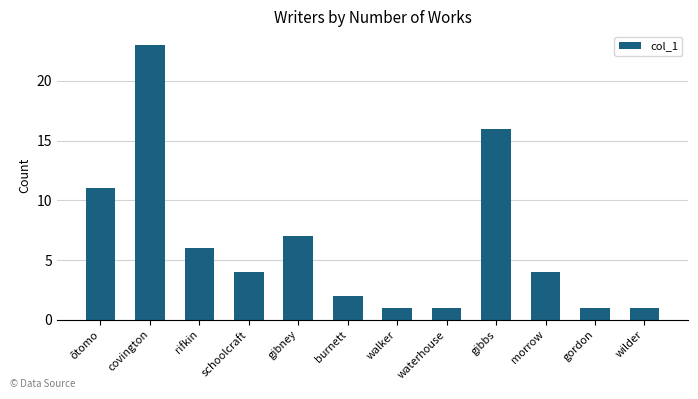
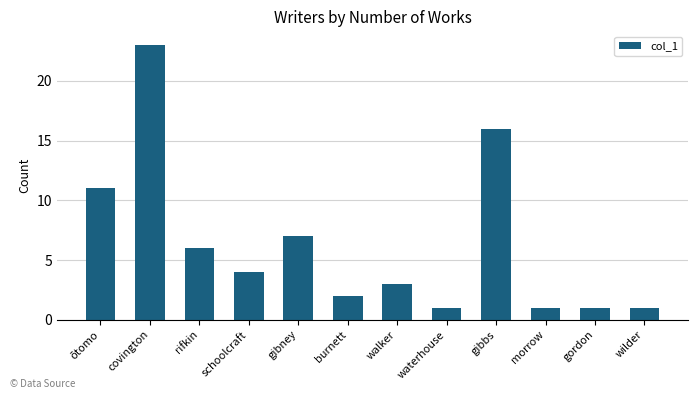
  {
    "ōtomo": 11,
    "covington": 23,
    "rifkin": 6,
    "schoolcraft": 4,
    "gibney": 7,
    "burnett": 2,
-   "walker": 1,
+   "walker": 3,
    "waterhouse": 1,
    "gibbs": 16,
-   "morrow": 4,
+   "morrow": 1,
    "gordon": 1,
    "wilder": 1
  }
